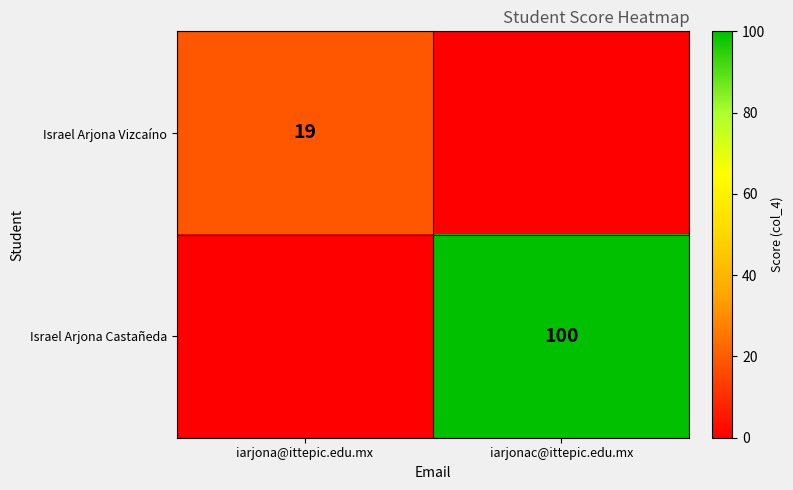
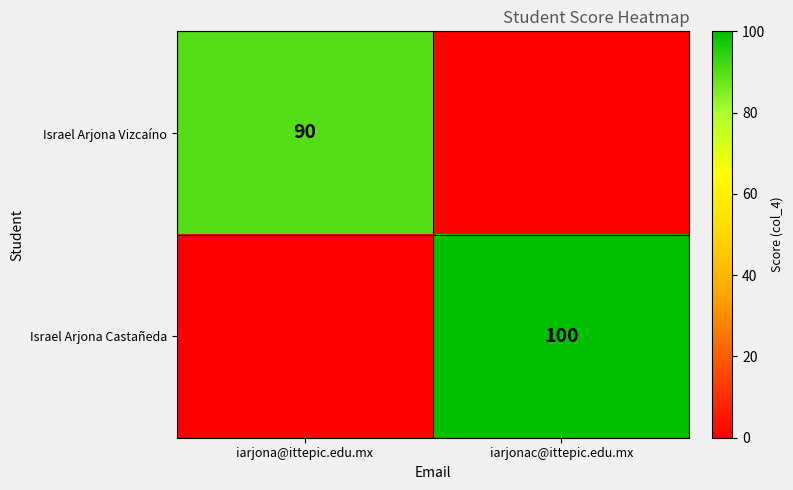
  {
    "Israel Arjona Vizcaíno": {
-     "iarjona@ittepic.edu.mx": 19
+     "iarjona@ittepic.edu.mx": 90
    },
    "Israel Arjona Castañeda": {
      "iarjonac@ittepic.edu.mx": 100
    }
  }
